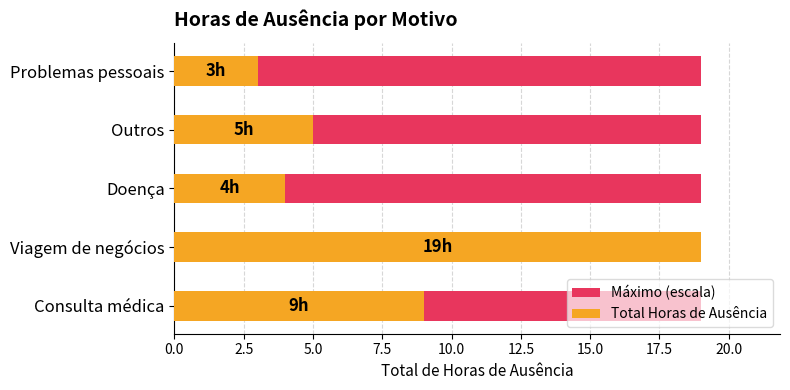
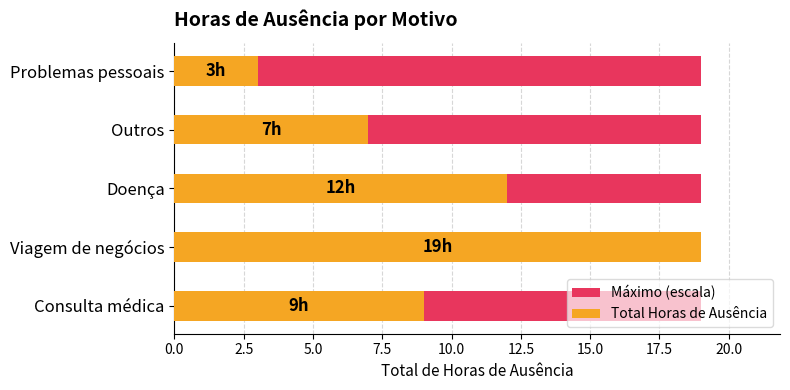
  {
    "Máximo (escala)": {
      "Viagem de negócios": "19h"
    },
    "Total Horas de Ausência": {
-     "Outros": "5h",
-     "Doença": "4h",
+     "Outros": "7h",
+     "Doença": "12h",
      "Viagem de negócios": "19h"
    }
  }
